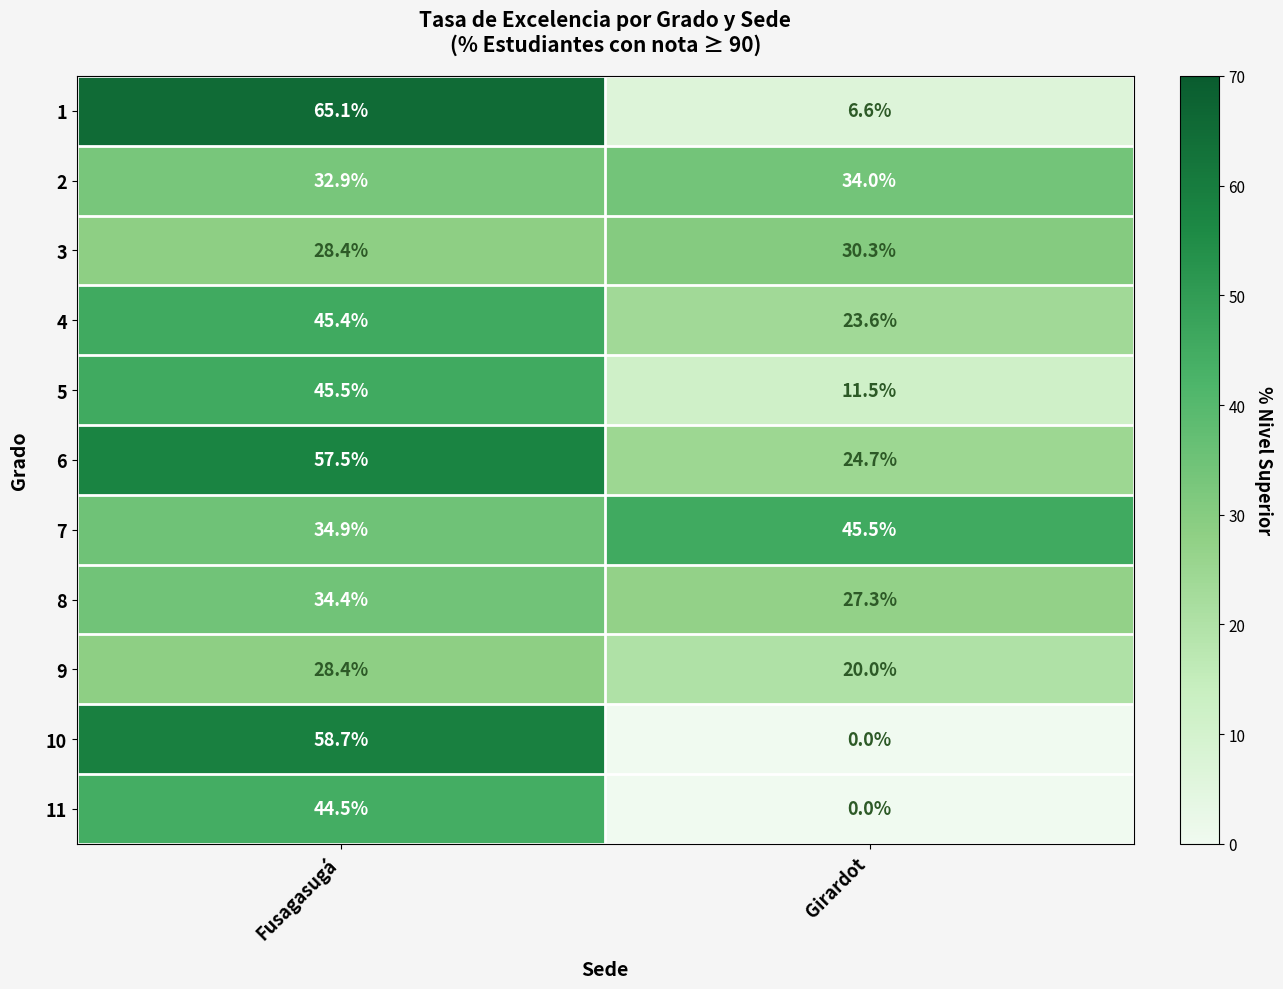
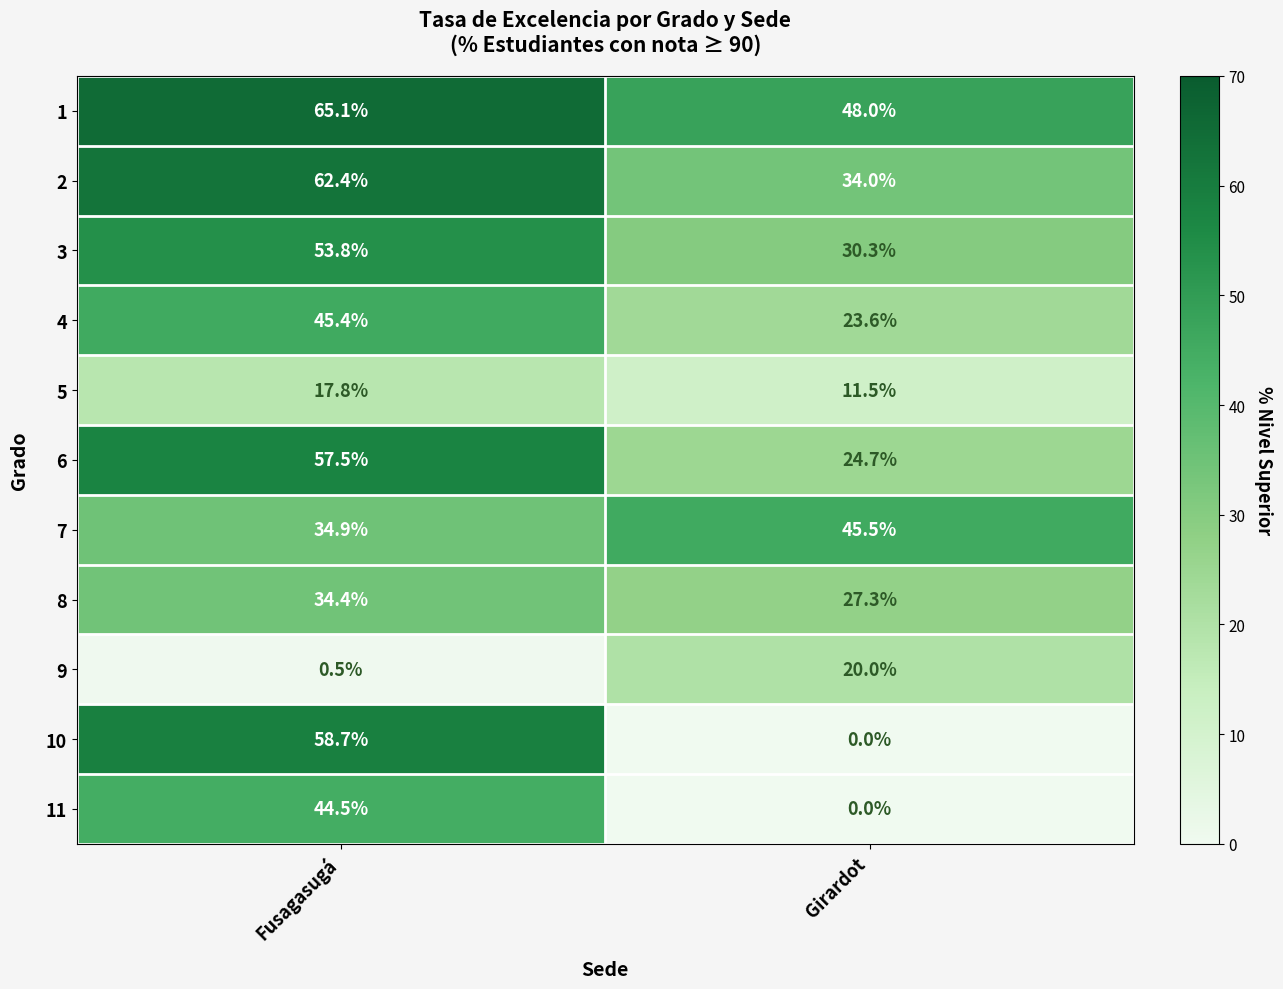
  {
    "1": {
      "Fusagasugá": "65.1%",
-     "Girardot": "6.6%"
+     "Girardot": "48.0%"
    },
    "2": {
-     "Fusagasugá": "32.9%",
+     "Fusagasugá": "62.4%",
      "Girardot": "34.0%"
    },
    "3": {
-     "Fusagasugá": "28.4%",
+     "Fusagasugá": "53.8%",
      "Girardot": "30.3%"
    },
    "4": {
      "Fusagasugá": "45.4%",
      "Girardot": "23.6%"
    },
    "5": {
-     "Fusagasugá": "45.5%",
+     "Fusagasugá": "17.8%",
      "Girardot": "11.5%"
    },
    "6": {
      "Fusagasugá": "57.5%",
      "Girardot": "24.7%"
    },
    "7": {
      "Fusagasugá": "34.9%",
      "Girardot": "45.5%"
    },
    "8": {
      "Fusagasugá": "34.4%",
      "Girardot": "27.3%"
    },
    "9": {
-     "Fusagasugá": "28.4%",
+     "Fusagasugá": "0.5%",
      "Girardot": "20.0%"
    },
    "10": {
      "Fusagasugá": "58.7%",
      "Girardot": "0.0%"
    },
    "11": {
      "Fusagasugá": "44.5%",
      "Girardot": "0.0%"
    }
  }
